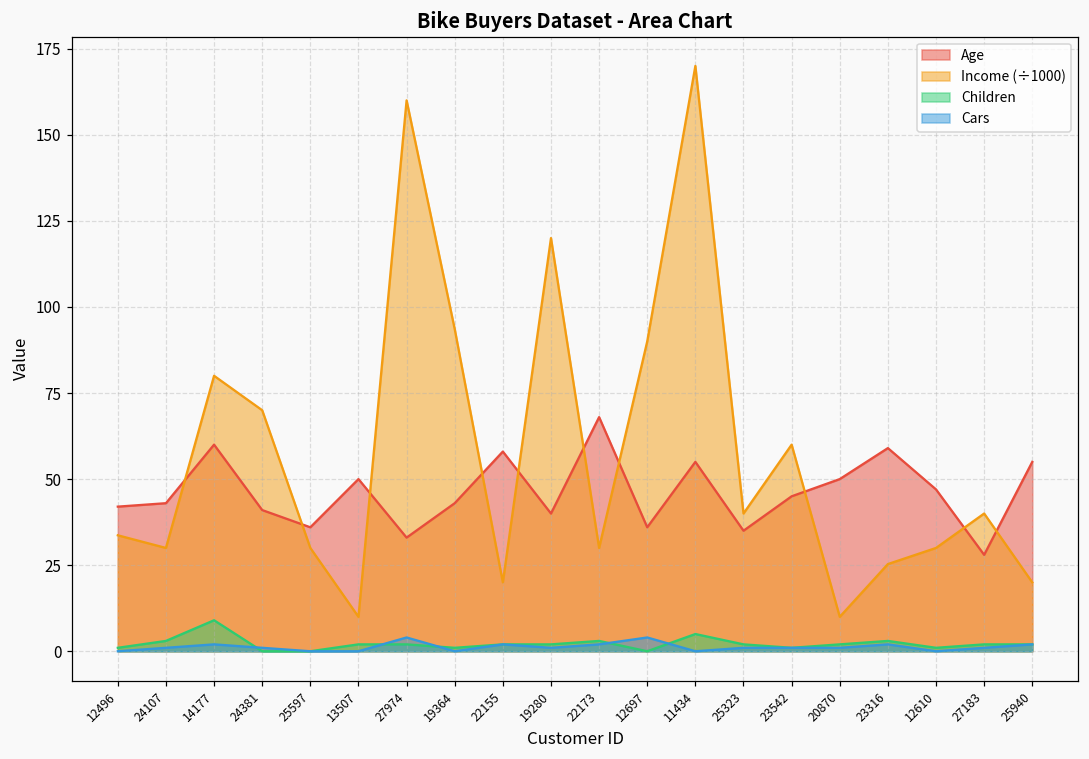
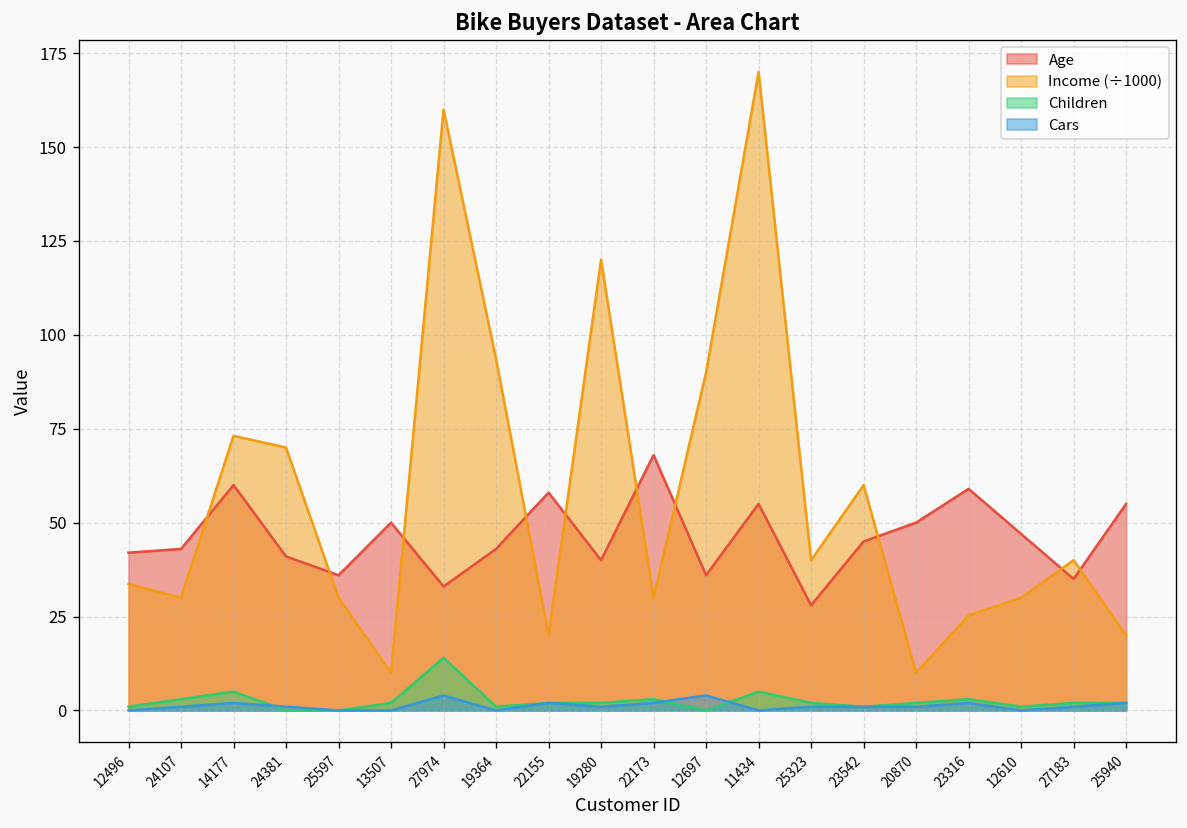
  {
    "Age": {
      "12496": 42,
      "24107": 43,
      "14177": 60,
      "24381": 41,
      "25597": 36,
      "13507": 50,
      "27974": 33,
      "19364": 43,
      "22155": 58,
      "19280": 40,
      "22173": 68,
      "12697": 36,
      "11434": 55,
-     "25323": 35,
+     "25323": 28,
      "23542": 45,
      "20870": 50,
      "23316": 59,
      "12610": 47,
-     "27183": 28,
+     "27183": 35,
      "25940": 55
    },
    "Income (÷1000)": {
      "12496": 34,
      "24107": 30,
-     "14177": 80,
+     "14177": 73,
      "24381": 70,
      "25597": 30,
      "13507": 10,
      "27974": 160,
      "19364": 94,
      "22155": 20,
      "19280": 120,
      "22173": 30,
      "12697": 90,
      "11434": 170,
      "25323": 40,
      "23542": 60,
      "20870": 10,
      "23316": 25,
      "12610": 30,
      "27183": 40,
      "25940": 20
    },
    "Children": {
      "12496": 1,
      "24107": 3,
-     "14177": 9,
+     "14177": 5,
      "24381": 0,
      "13507": 2,
-     "27974": 2,
+     "27974": 14,
      "19364": 1,
      "19280": 2,
      "22173": 3,
      "12697": 0,
      "11434": 5,
      "25323": 2,
      "20870": 2,
      "23316": 3,
      "12610": 1,
      "27183": 2
    },
    "Cars": {
      "12496": 0,
      "24107": 1,
      "14177": 2,
      "24381": 1,
      "13507": 0,
      "27974": 4,
      "19364": 0,
      "19280": 1,
      "22173": 2,
      "12697": 4,
      "11434": 0,
      "25323": 1,
      "20870": 1,
      "23316": 2,
      "12610": 0,
      "27183": 1
    }
  }
